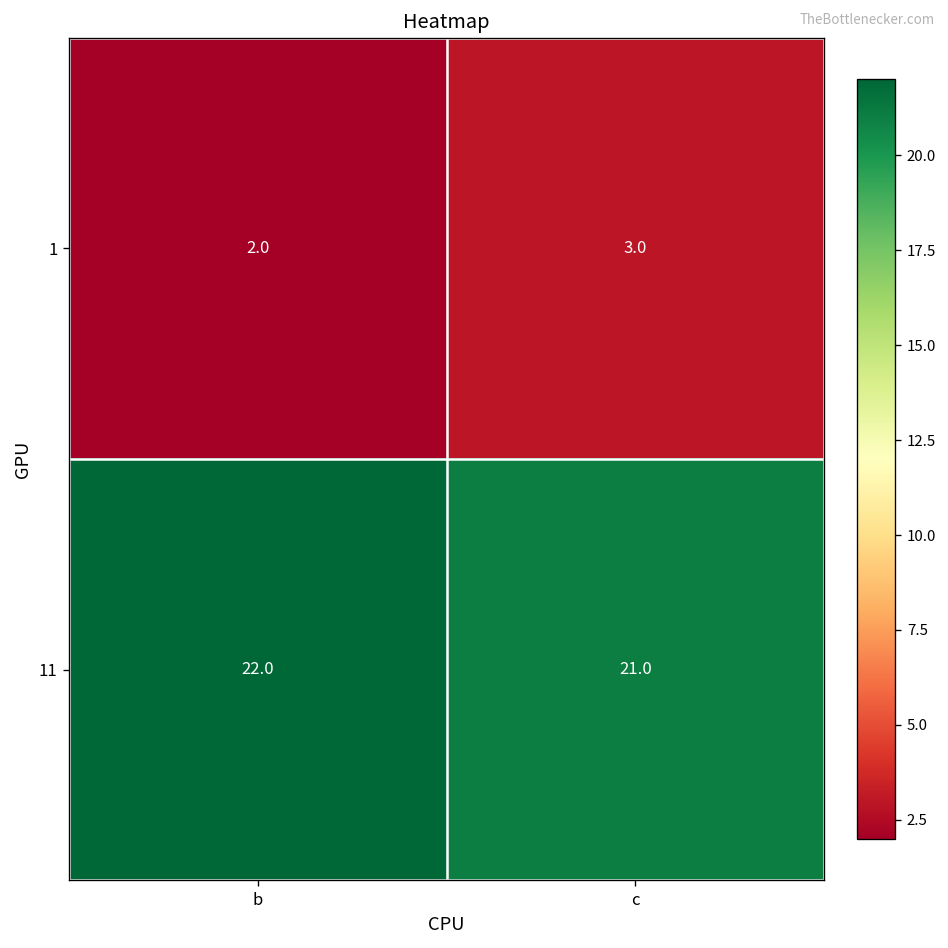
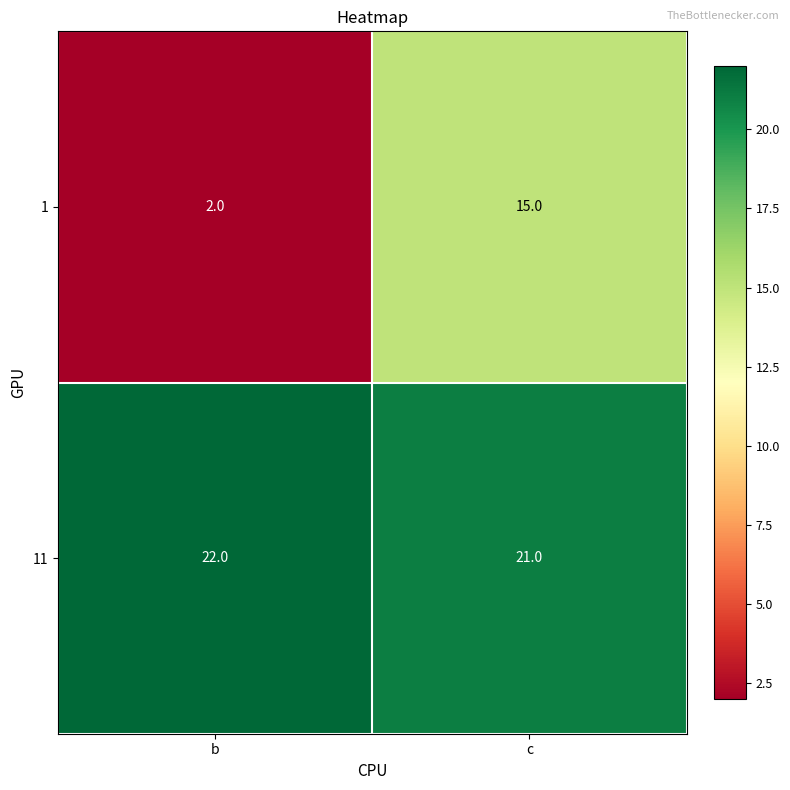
  {
    "1": {
      "b": 2.0,
-     "c": 3.0
+     "c": 15.0
    },
    "11": {
      "b": 22.0,
      "c": 21.0
    }
  }
